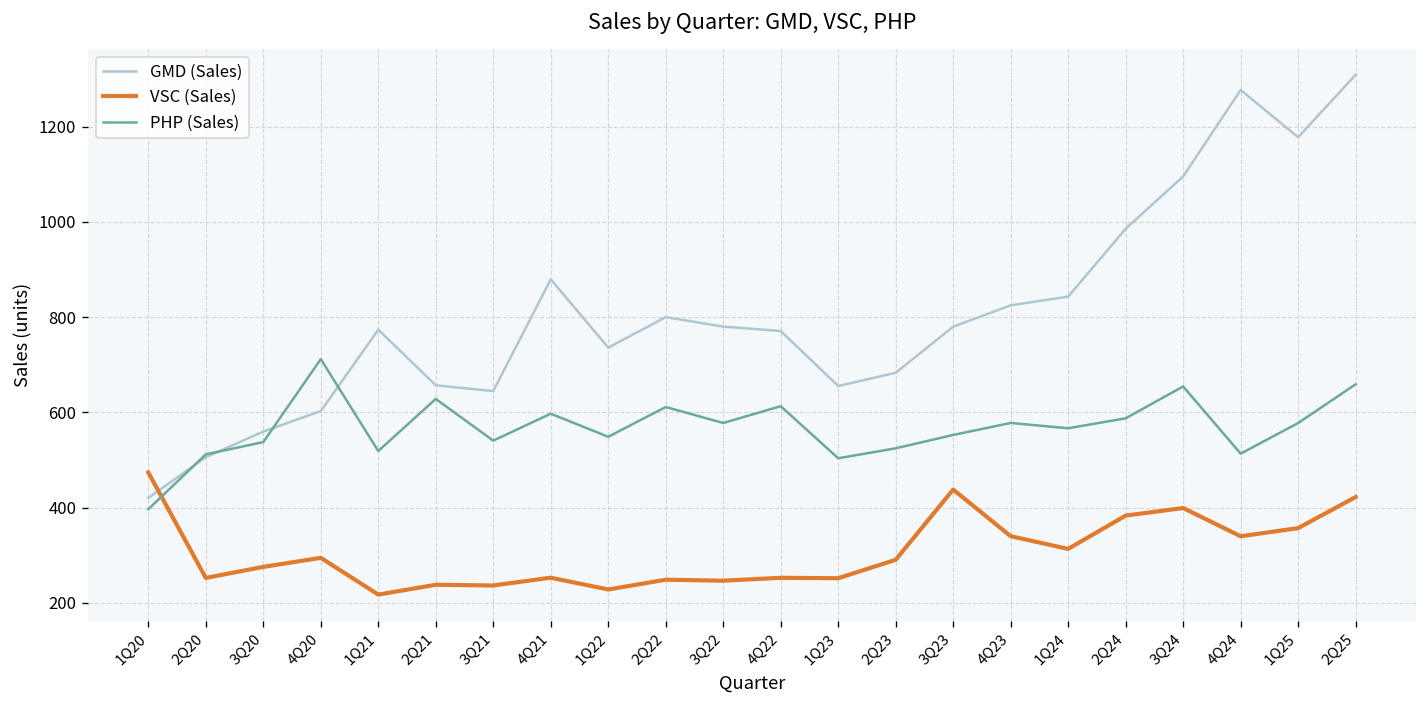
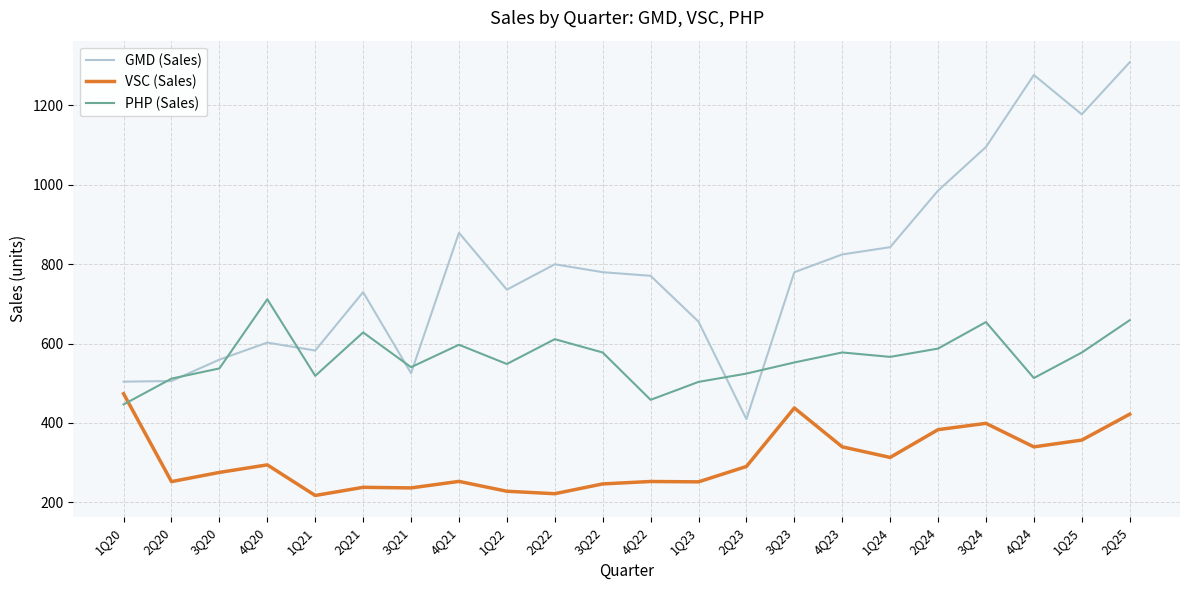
  {
    "GMD (Sales)": {
-     "1Q20": 420,
+     "1Q20": 500,
      "3Q20": 560,
      "4Q20": 600,
-     "1Q21": 770,
-     "2Q21": 660,
-     "3Q21": 640,
+     "1Q21": 580,
+     "2Q21": 730,
+     "3Q21": 530,
      "4Q21": 880,
      "1Q22": 740,
      "2Q22": 800,
      "3Q22": 780,
      "4Q22": 770,
      "1Q23": 660,
-     "2Q23": 680,
+     "2Q23": 410,
      "3Q23": 780,
      "4Q23": 820,
      "1Q24": 840,
      "2Q24": 990,
      "3Q24": 1100,
      "4Q24": 1280,
      "1Q25": 1180,
      "2Q25": 1310
    },
    "VSC (Sales)": {
      "1Q20": 470,
      "2Q20": 250,
      "3Q20": 280,
      "4Q20": 290,
      "1Q21": 220,
      "2Q21": 240,
      "3Q21": 240,
      "4Q21": 250,
      "1Q22": 230,
-     "2Q22": 250,
+     "2Q22": 220,
      "3Q22": 250,
      "4Q22": 250,
      "1Q23": 250,
      "2Q23": 290,
      "3Q23": 440,
      "4Q23": 340,
      "1Q24": 310,
      "2Q24": 380,
      "3Q24": 400,
      "4Q24": 340,
      "1Q25": 360,
      "2Q25": 420
    },
    "PHP (Sales)": {
-     "1Q20": 400,
+     "1Q20": 450,
      "3Q20": 540,
      "4Q20": 710,
      "1Q21": 520,
      "2Q21": 630,
      "3Q21": 540,
      "4Q21": 600,
      "1Q22": 550,
      "2Q22": 610,
      "3Q22": 580,
-     "4Q22": 610,
+     "4Q22": 460,
      "1Q23": 500,
      "2Q23": 520,
      "3Q23": 550,
      "4Q23": 580,
      "1Q24": 570,
      "2Q24": 590,
      "3Q24": 650,
      "4Q24": 510,
      "1Q25": 580,
      "2Q25": 660
    }
  }
